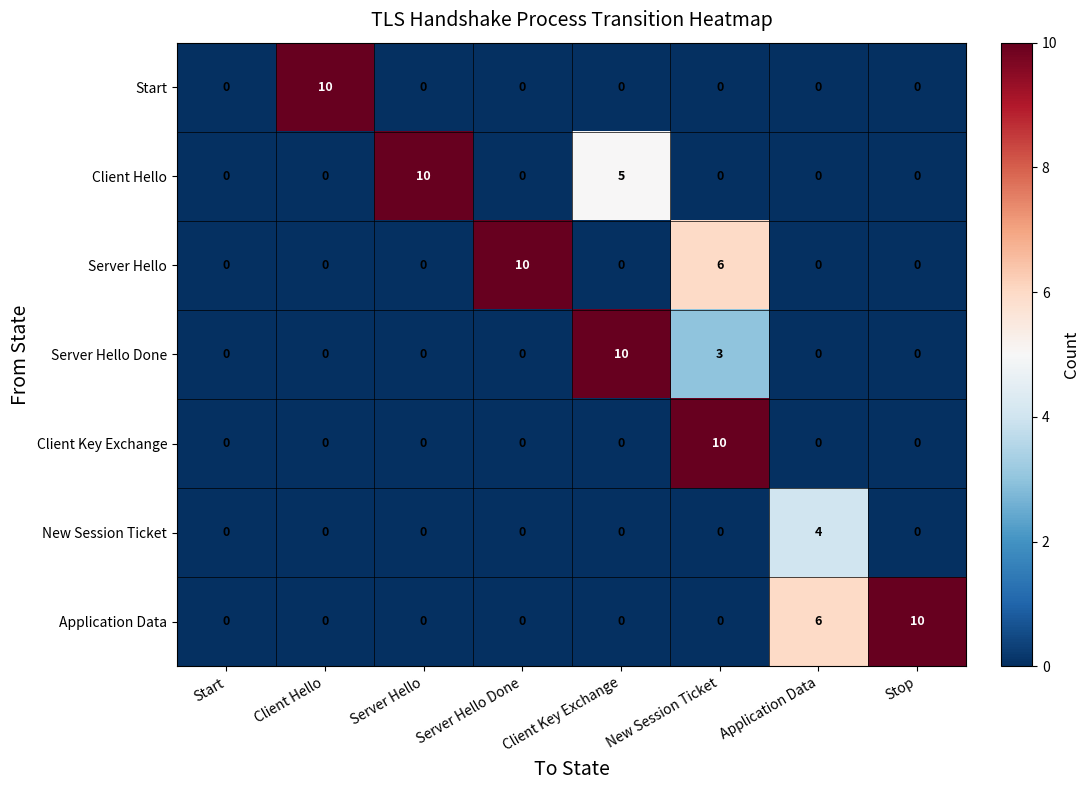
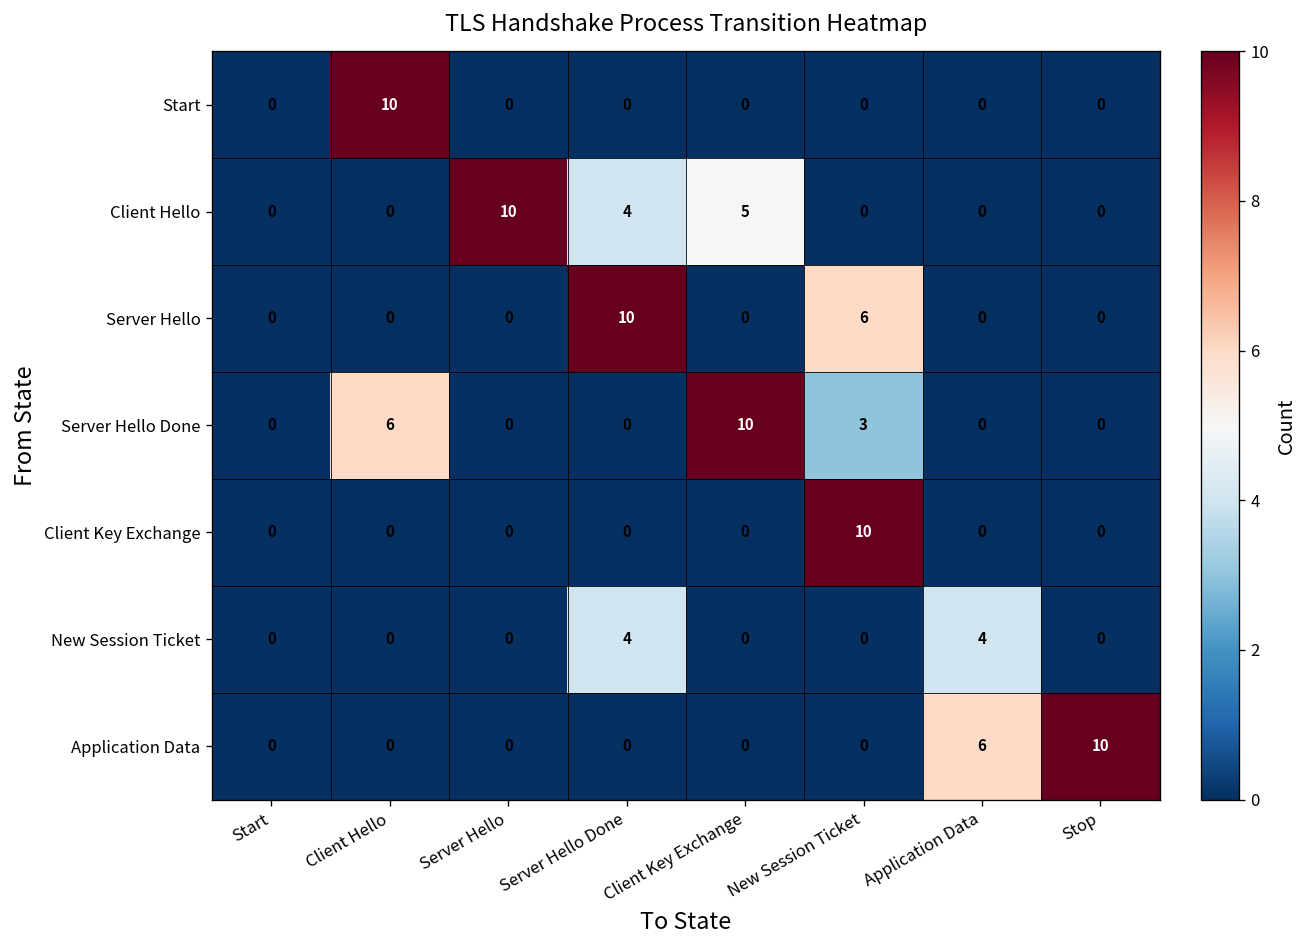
  {
    "Start": {
      "Start": 0,
      "Client Hello": 10,
      "Server Hello": 0,
      "Server Hello Done": 0,
      "Client Key Exchange": 0,
      "New Session Ticket": 0,
      "Application Data": 0,
      "Stop": 0
    },
    "Client Hello": {
      "Start": 0,
      "Client Hello": 0,
      "Server Hello": 10,
-     "Server Hello Done": 0,
+     "Server Hello Done": 4,
      "Client Key Exchange": 5,
      "New Session Ticket": 0,
      "Application Data": 0,
      "Stop": 0
    },
    "Server Hello": {
      "Start": 0,
      "Client Hello": 0,
      "Server Hello": 0,
      "Server Hello Done": 10,
      "Client Key Exchange": 0,
      "New Session Ticket": 6,
      "Application Data": 0,
      "Stop": 0
    },
    "Server Hello Done": {
      "Start": 0,
-     "Client Hello": 0,
+     "Client Hello": 6,
      "Server Hello": 0,
      "Server Hello Done": 0,
      "Client Key Exchange": 10,
      "New Session Ticket": 3,
      "Application Data": 0,
      "Stop": 0
    },
    "Client Key Exchange": {
      "Start": 0,
      "Client Hello": 0,
      "Server Hello": 0,
      "Server Hello Done": 0,
      "Client Key Exchange": 0,
      "New Session Ticket": 10,
      "Application Data": 0,
      "Stop": 0
    },
    "New Session Ticket": {
      "Start": 0,
      "Client Hello": 0,
      "Server Hello": 0,
-     "Server Hello Done": 0,
+     "Server Hello Done": 4,
      "Client Key Exchange": 0,
      "New Session Ticket": 0,
      "Application Data": 4,
      "Stop": 0
    },
    "Application Data": {
      "Start": 0,
      "Client Hello": 0,
      "Server Hello": 0,
      "Server Hello Done": 0,
      "Client Key Exchange": 0,
      "New Session Ticket": 0,
      "Application Data": 6,
      "Stop": 10
    }
  }
